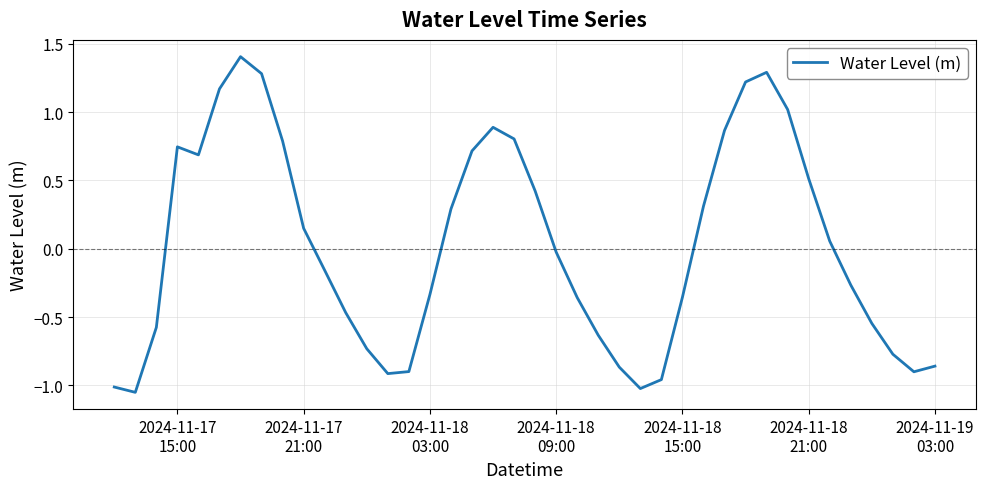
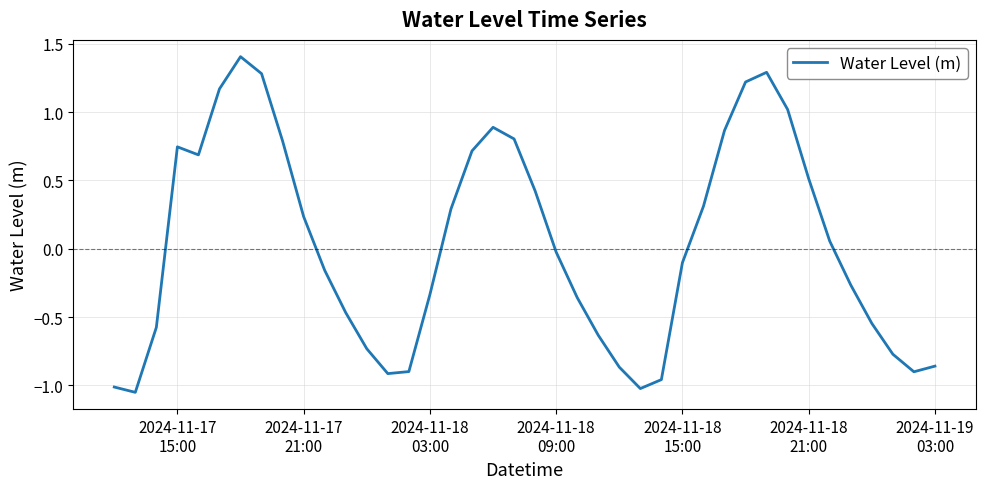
  {
    "2024-11-17 15:00": 0.75,
-   "2024-11-17 21:00": 0.15,
+   "2024-11-17 21:00": 0.24,
    "2024-11-18 03:00": -0.34,
    "2024-11-18 09:00": -0.02,
-   "2024-11-18 15:00": -0.36,
+   "2024-11-18 15:00": -0.10,
    "2024-11-18 21:00": 0.51,
    "2024-11-19 03:00": -0.86
  }
